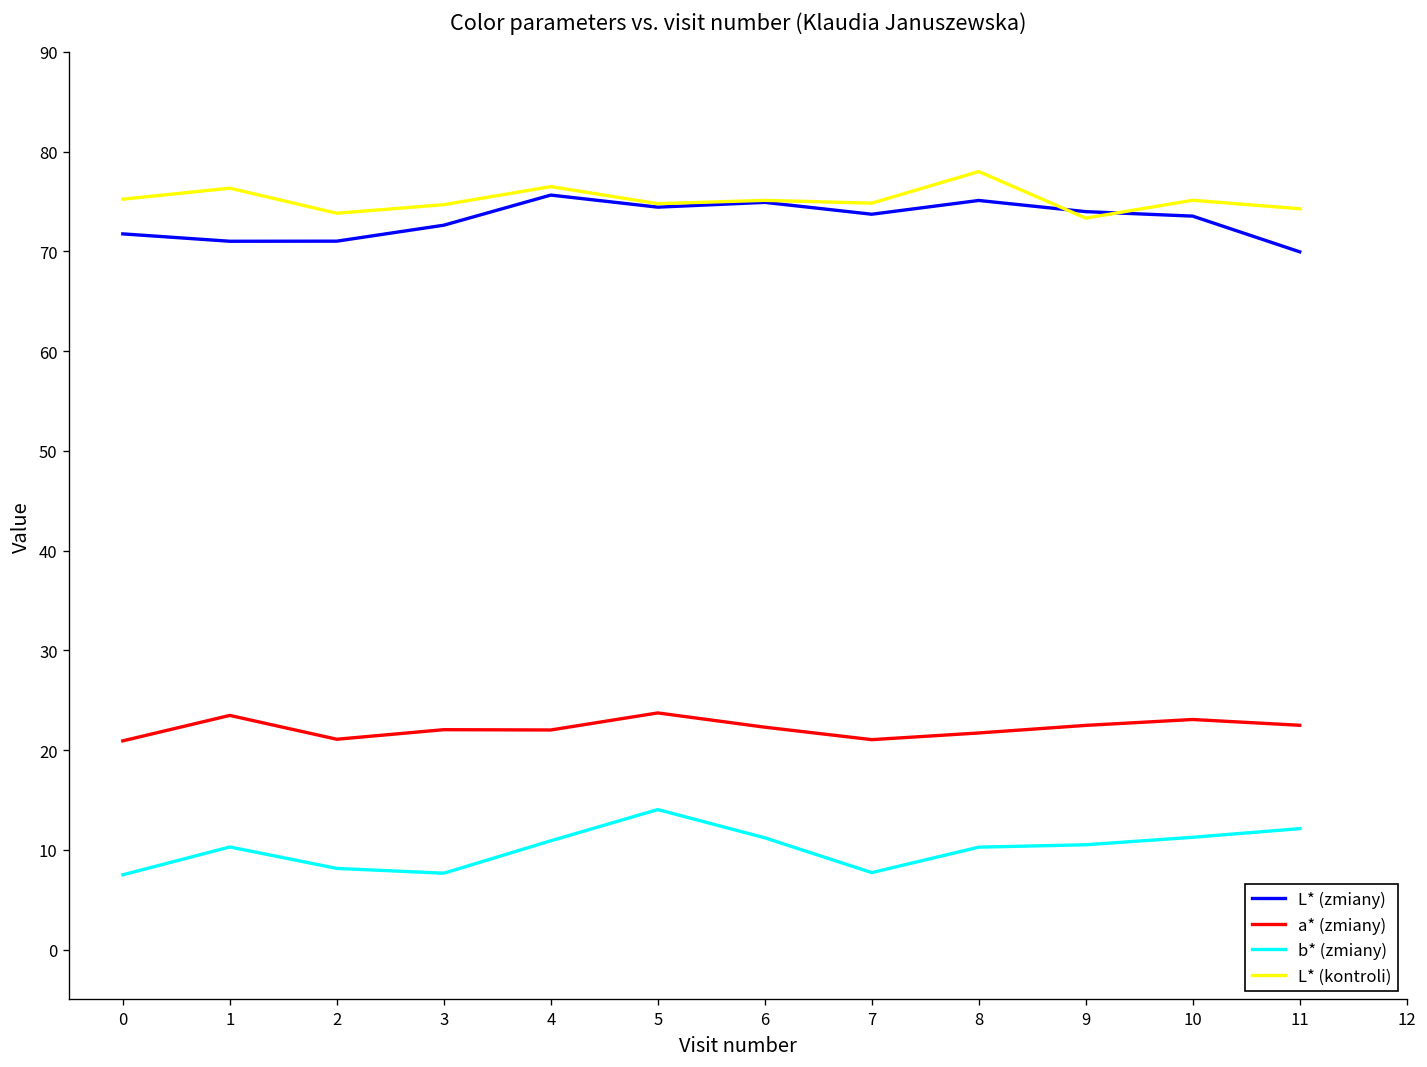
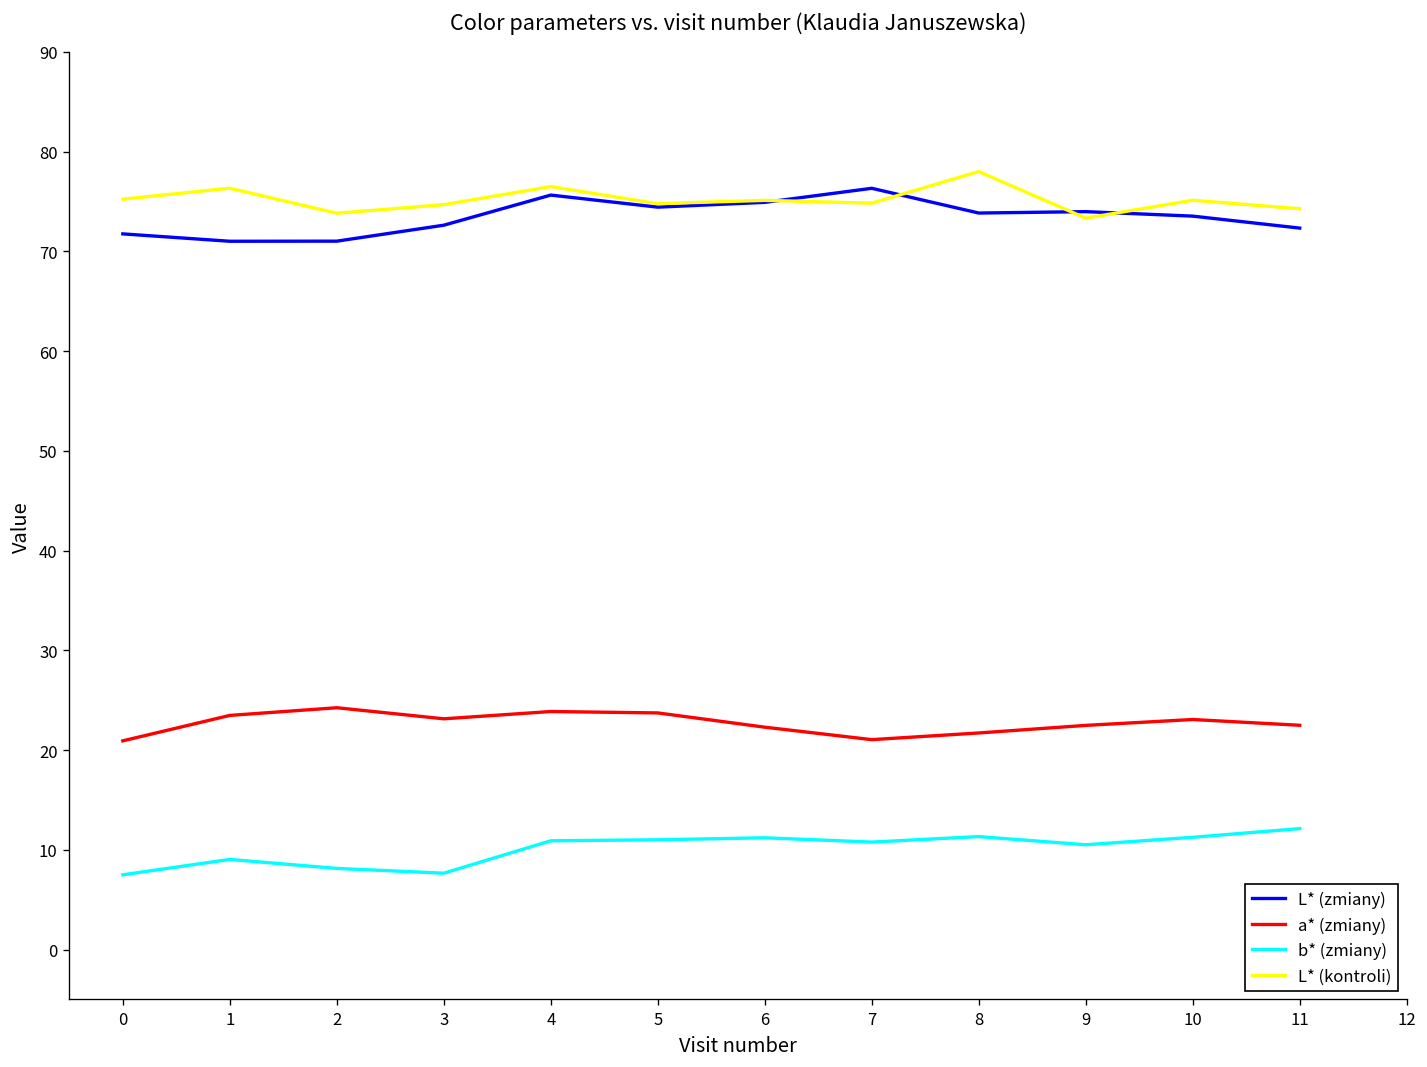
  {
    "L* (zmiany)": {
      "0": 72,
      "1": 71,
      "2": 71,
      "3": 73,
      "4": 76,
      "5": 74,
-     "7": 74,
-     "8": 75,
+     "7": 76,
+     "8": 74,
      "9": 74,
      "10": 74,
-     "11": 70
+     "11": 72
    },
    "a* (zmiany)": {
      "0": 21,
      "1": 23,
-     "2": 21,
-     "3": 22,
-     "4": 22,
+     "2": 24,
+     "3": 23,
+     "4": 24,
      "5": 24,
      "6": 22,
      "7": 21,
      "8": 22,
      "9": 22,
      "10": 23,
      "11": 22
    },
    "b* (zmiany)": {
      "0": 8,
-     "1": 10,
+     "1": 9,
      "2": 8,
      "3": 8,
      "4": 11,
-     "5": 14,
+     "5": 11,
      "6": 11,
-     "7": 8,
-     "8": 10,
+     "7": 11,
+     "8": 11,
      "9": 11,
      "10": 11,
      "11": 12
    },
    "L* (kontroli)": {
      "0": 75,
      "1": 76,
      "2": 74,
      "3": 75,
      "4": 77,
      "5": 75,
      "7": 75,
      "8": 78,
      "9": 73,
      "10": 75,
      "11": 74
    }
  }
